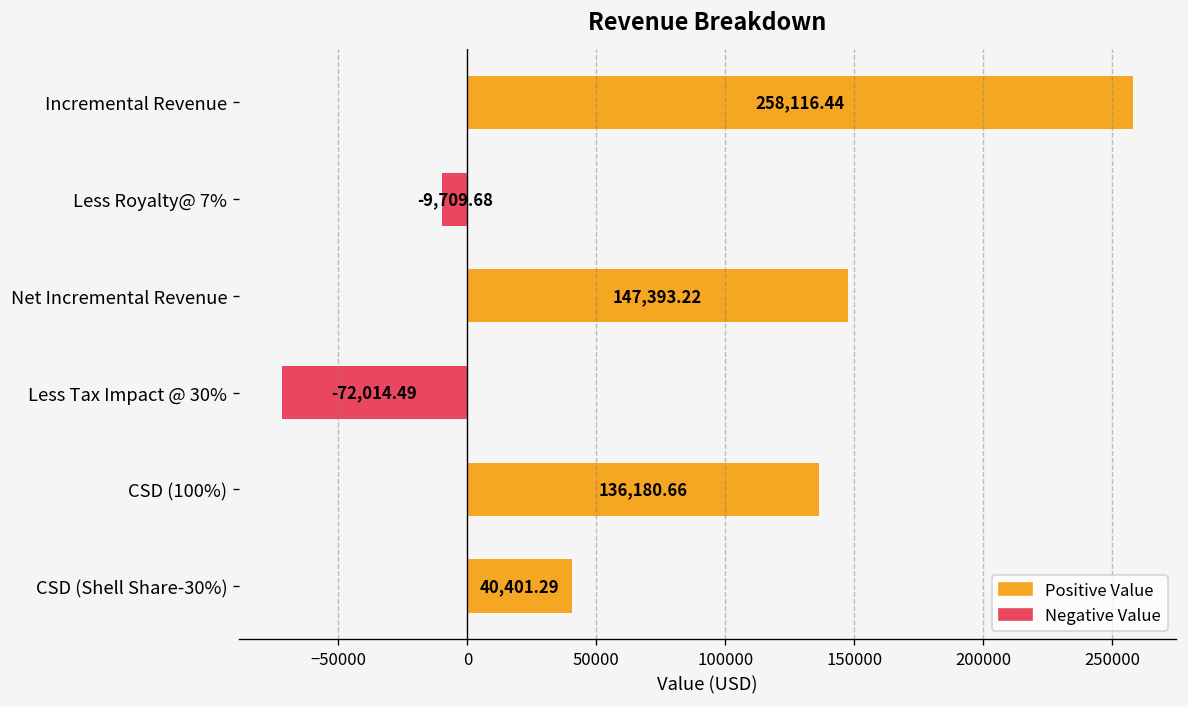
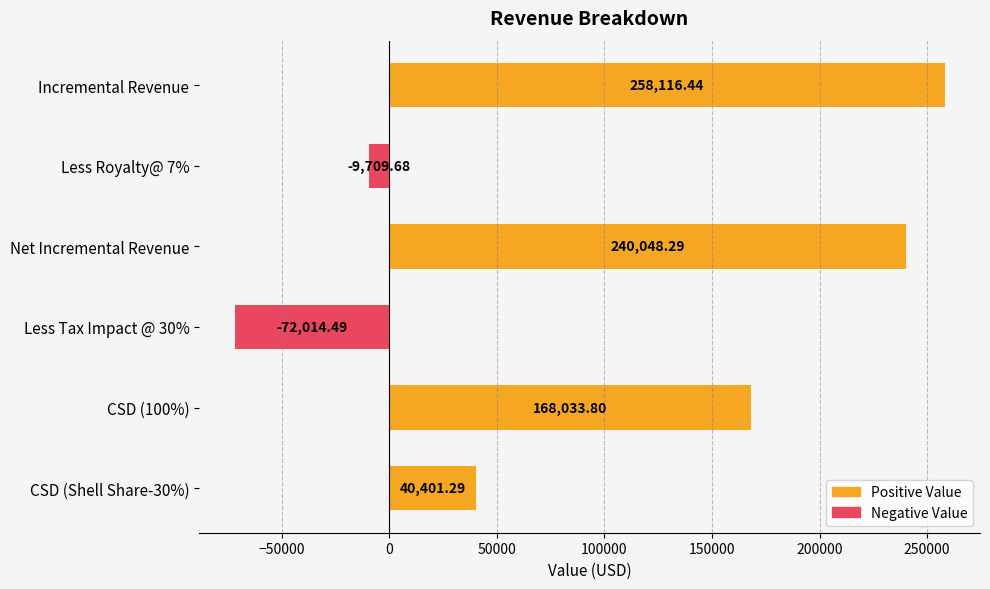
  {
    "Incremental Revenue": "258,116.44",
    "Less Royalty@ 7%": "-9,709.68",
-   "Net Incremental Revenue": "147,393.22",
+   "Net Incremental Revenue": "240,048.29",
    "Less Tax Impact @ 30%": "-72,014.49",
-   "CSD (100%)": "136,180.66",
+   "CSD (100%)": "168,033.80",
    "CSD (Shell Share-30%)": "40,401.29"
  }
